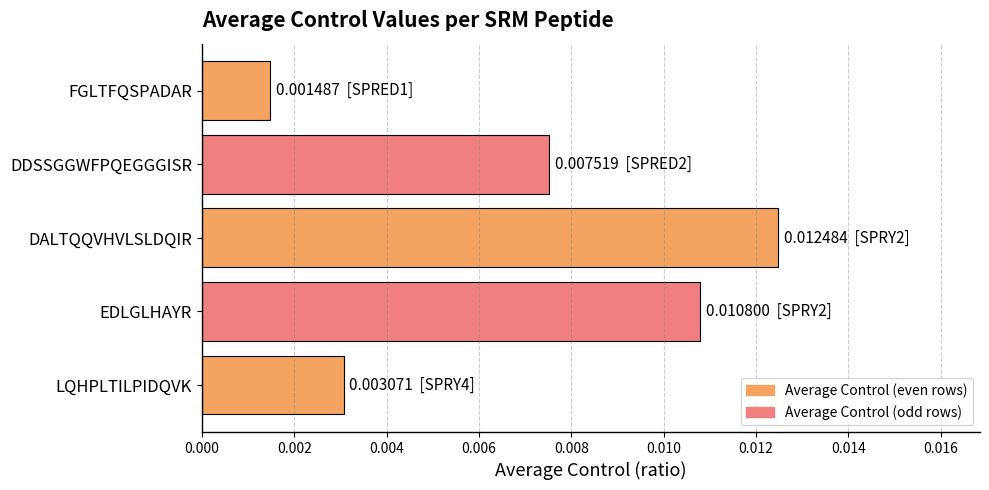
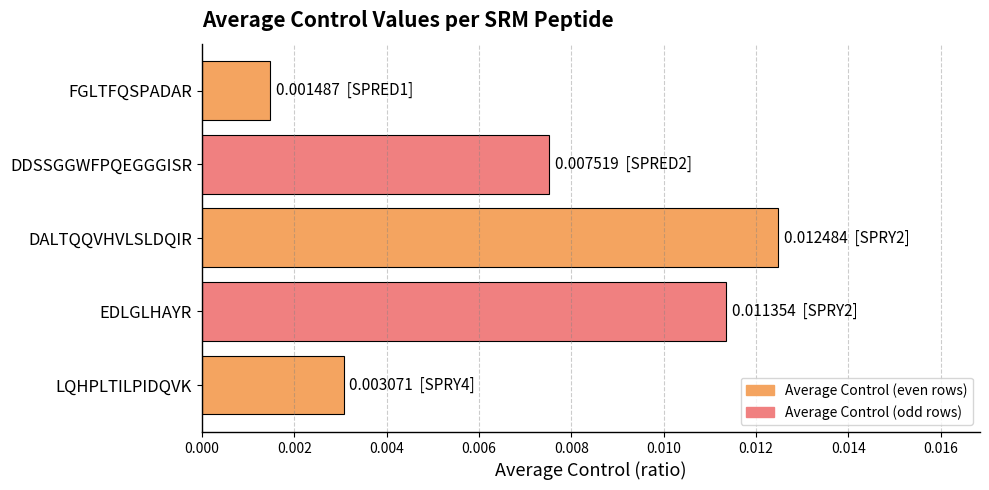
  {
    "FGLTFQSPADAR": 0.001487,
    "DDSSGGWFPQEGGGISR": 0.007519,
    "DALTQQVHVLSLDQIR": 0.012484,
-   "EDLGLHAYR": 0.010800,
+   "EDLGLHAYR": 0.011354,
    "LQHPLTILPIDQVK": 0.003071
  }
